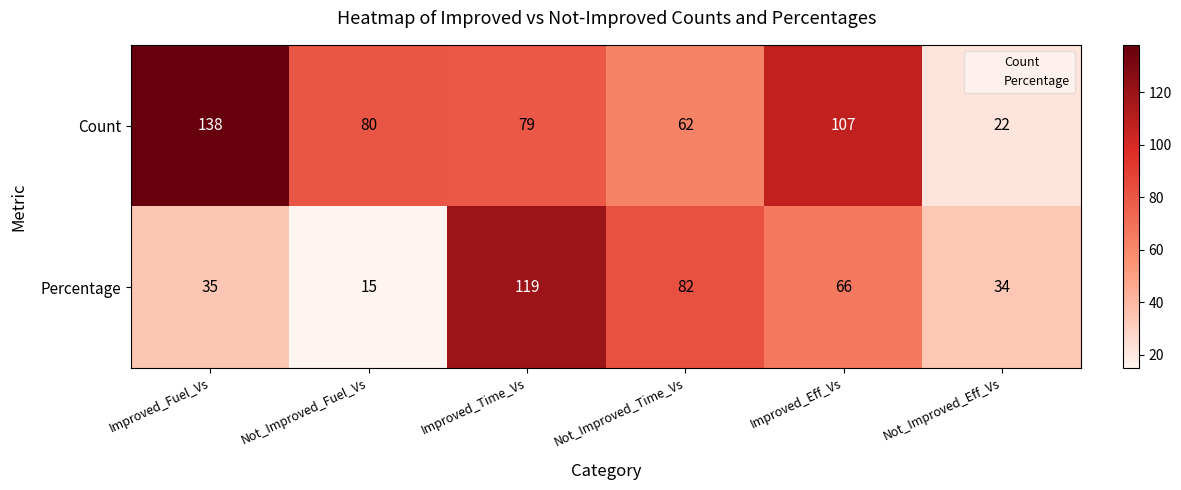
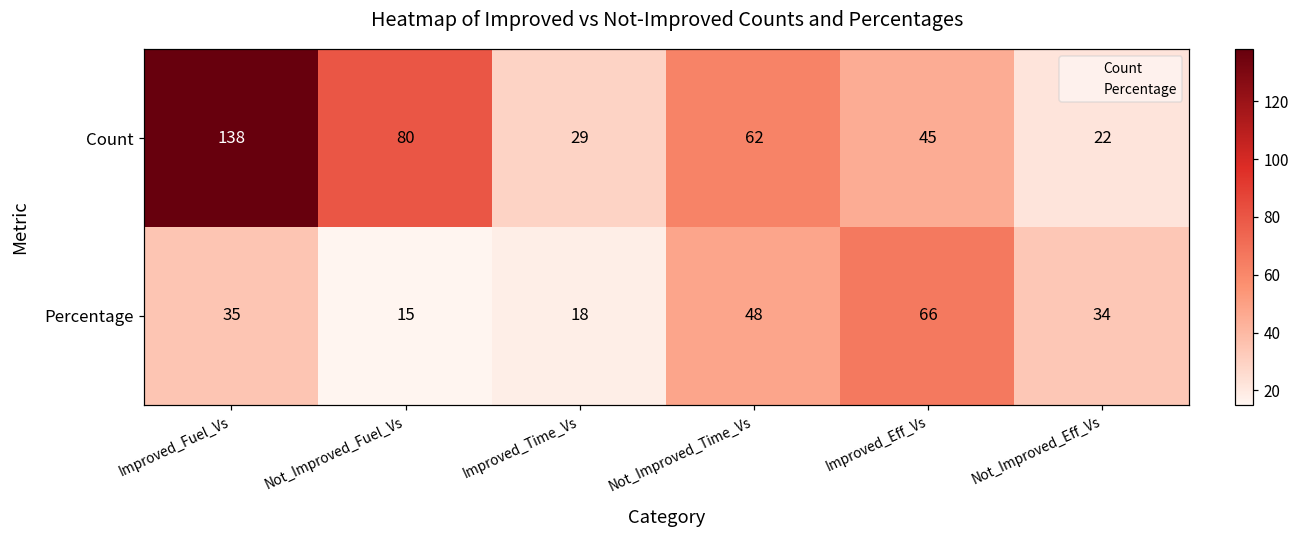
  {
    "Count": {
      "Improved_Fuel_Vs": 138,
      "Not_Improved_Fuel_Vs": 80,
-     "Improved_Time_Vs": 79,
+     "Improved_Time_Vs": 29,
      "Not_Improved_Time_Vs": 62,
-     "Improved_Eff_Vs": 107,
+     "Improved_Eff_Vs": 45,
      "Not_Improved_Eff_Vs": 22
    },
    "Percentage": {
      "Improved_Fuel_Vs": 35,
      "Not_Improved_Fuel_Vs": 15,
-     "Improved_Time_Vs": 119,
-     "Not_Improved_Time_Vs": 82,
+     "Improved_Time_Vs": 18,
+     "Not_Improved_Time_Vs": 48,
      "Improved_Eff_Vs": 66,
      "Not_Improved_Eff_Vs": 34
    }
  }
